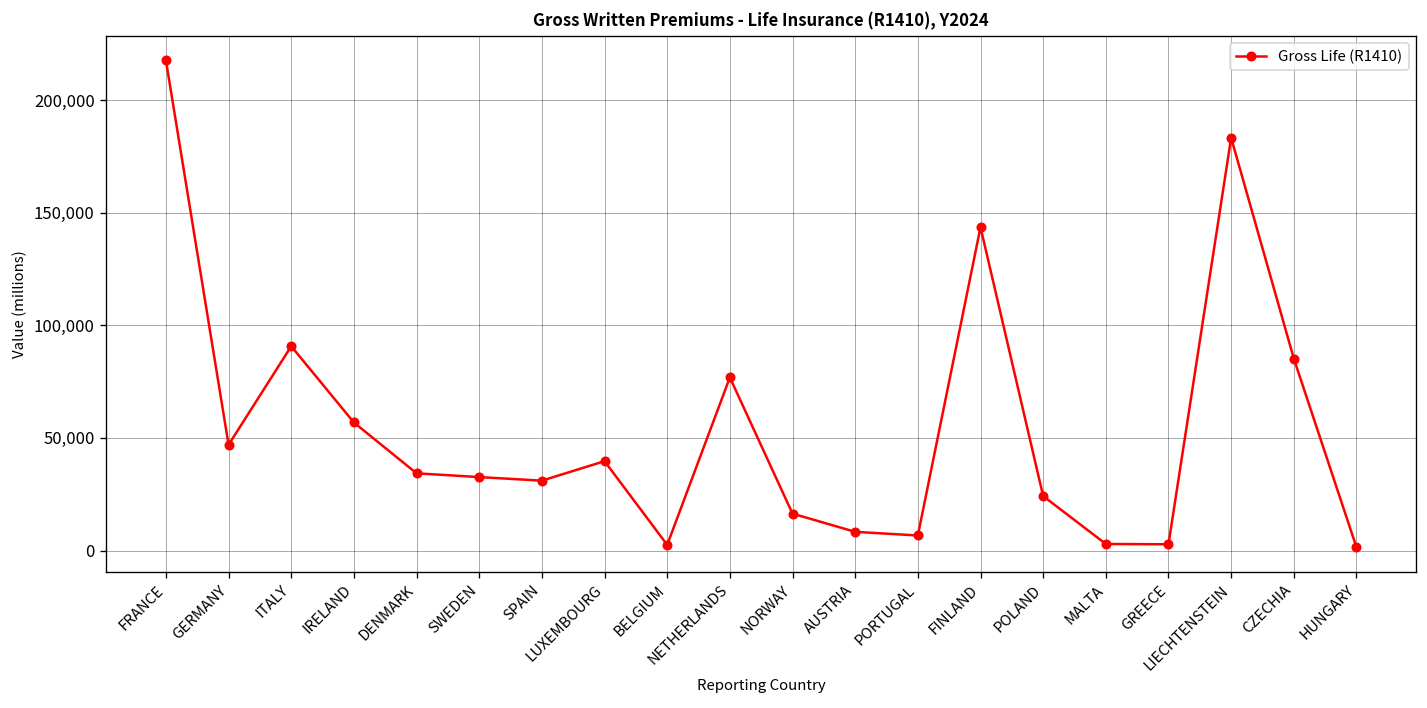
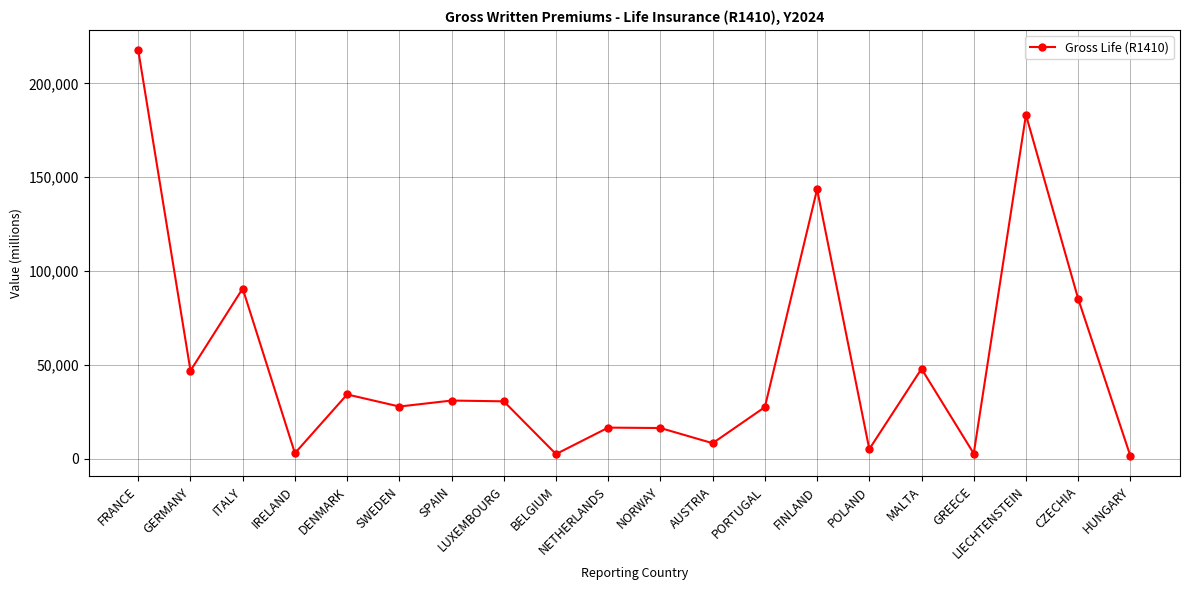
  {
    "FRANCE": "218,000",
    "GERMANY": "47,000",
    "ITALY": "91,000",
-   "IRELAND": "57,000",
+   "IRELAND": "3,000",
    "DENMARK": "34,000",
-   "SWEDEN": "33,000",
+   "SWEDEN": "28,000",
    "SPAIN": "31,000",
-   "LUXEMBOURG": "40,000",
+   "LUXEMBOURG": "31,000",
    "BELGIUM": "3,000",
-   "NETHERLANDS": "77,000",
+   "NETHERLANDS": "17,000",
    "NORWAY": "16,000",
    "AUSTRIA": "8,000",
-   "PORTUGAL": "7,000",
+   "PORTUGAL": "28,000",
    "FINLAND": "144,000",
-   "POLAND": "24,000",
-   "MALTA": "3,000",
+   "POLAND": "5,000",
+   "MALTA": "48,000",
    "GREECE": "3,000",
    "LIECHTENSTEIN": "183,000",
    "CZECHIA": "85,000",
    "HUNGARY": "1,000"
  }
